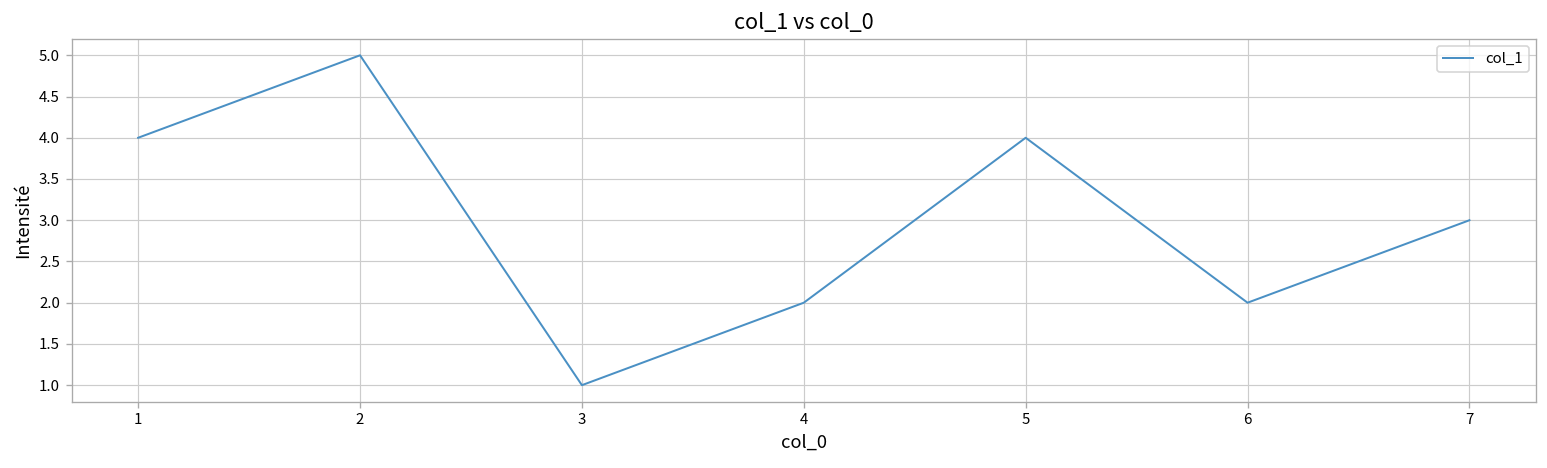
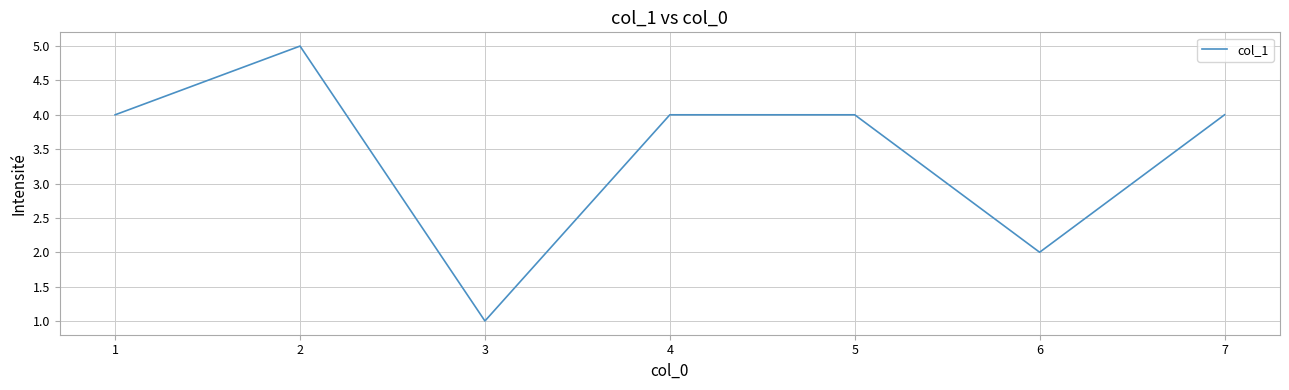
  {
    "1": 4,
    "2": 5,
    "3": 1,
-   "4": 2,
+   "4": 4,
    "5": 4,
    "6": 2,
-   "7": 3
+   "7": 4
  }
